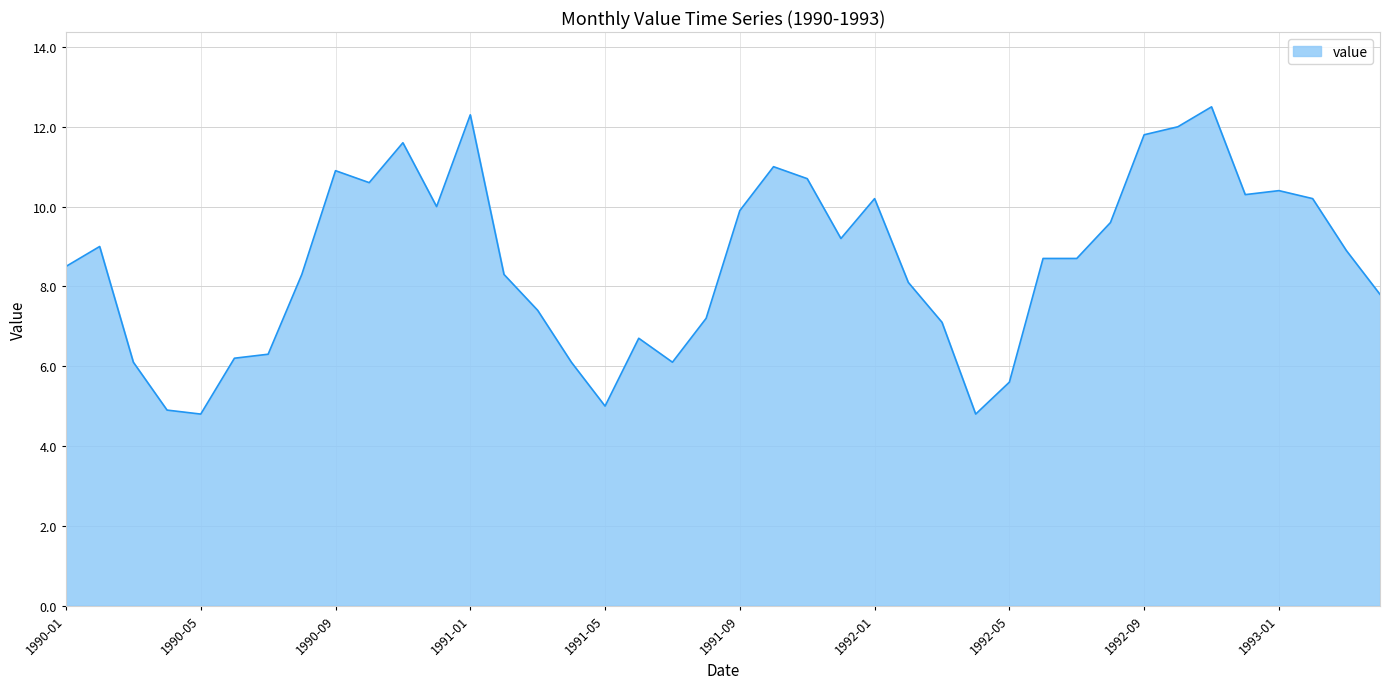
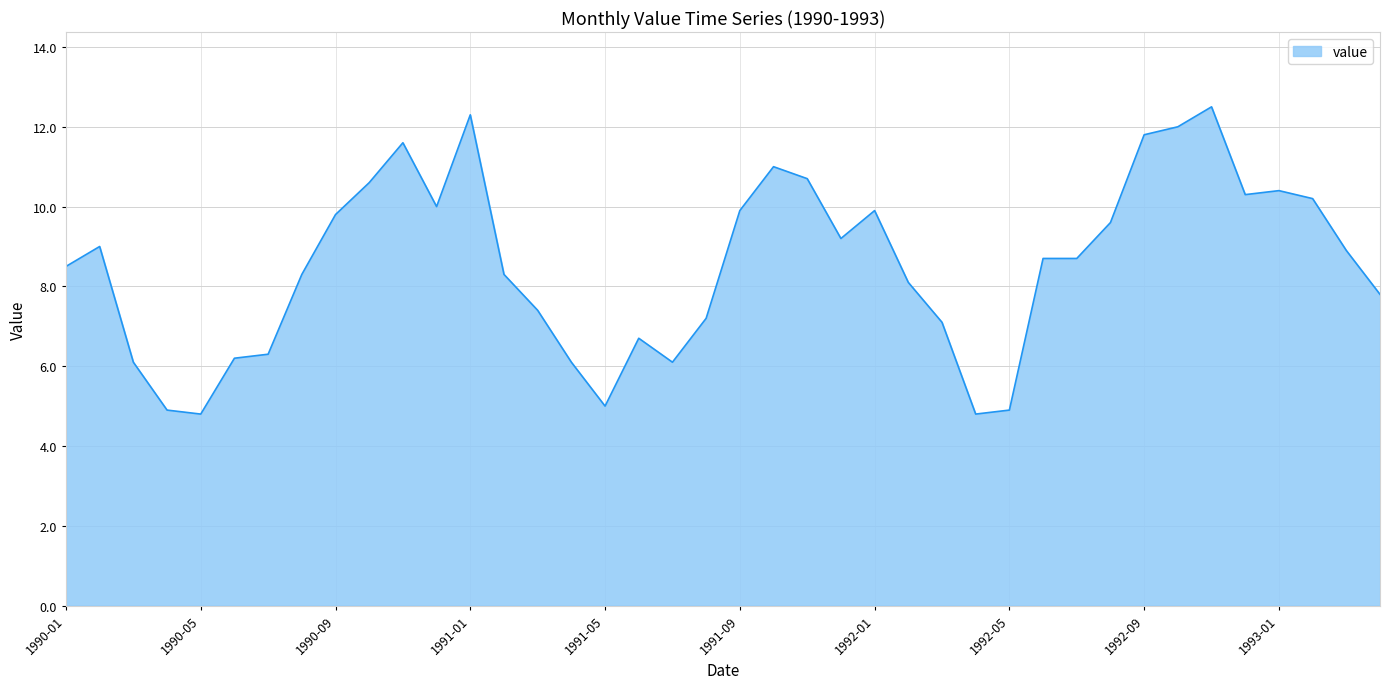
  {
    "1990-01": 8.5,
    "1990-05": 4.8,
-   "1990-09": 10.9,
+   "1990-09": 9.8,
    "1991-01": 12.3,
    "1991-05": 5.0,
    "1991-09": 9.9,
-   "1992-01": 10.2,
-   "1992-05": 5.6,
+   "1992-01": 9.9,
+   "1992-05": 4.9,
    "1992-09": 11.8,
    "1993-01": 10.4
  }
